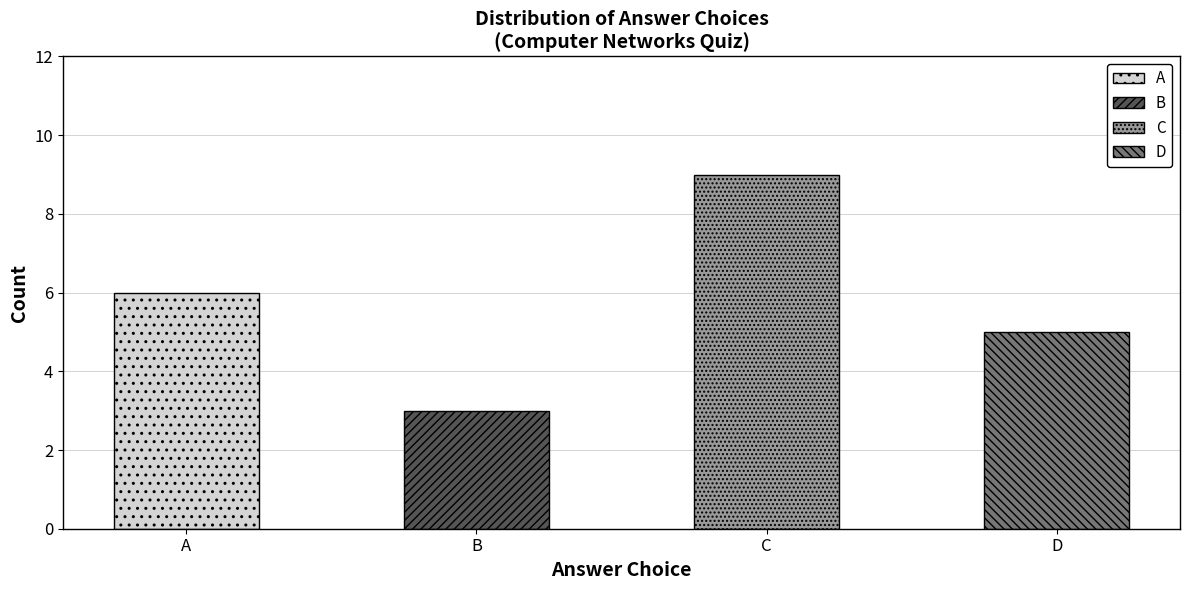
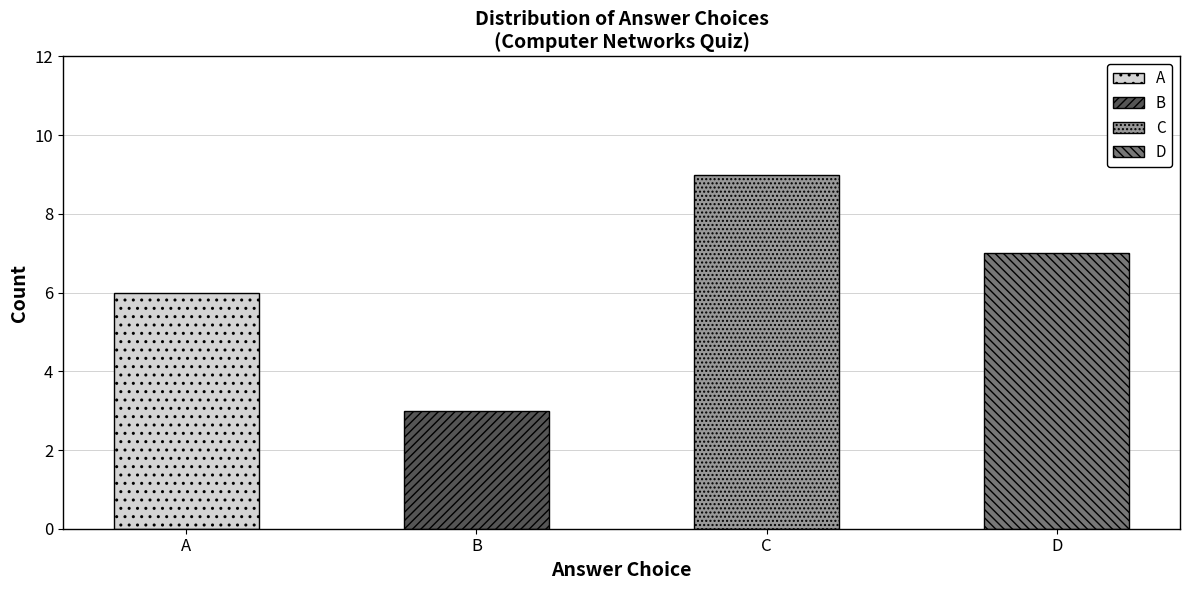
  {
    "A": 6,
    "B": 3,
    "C": 9,
-   "D": 5
+   "D": 7
  }
